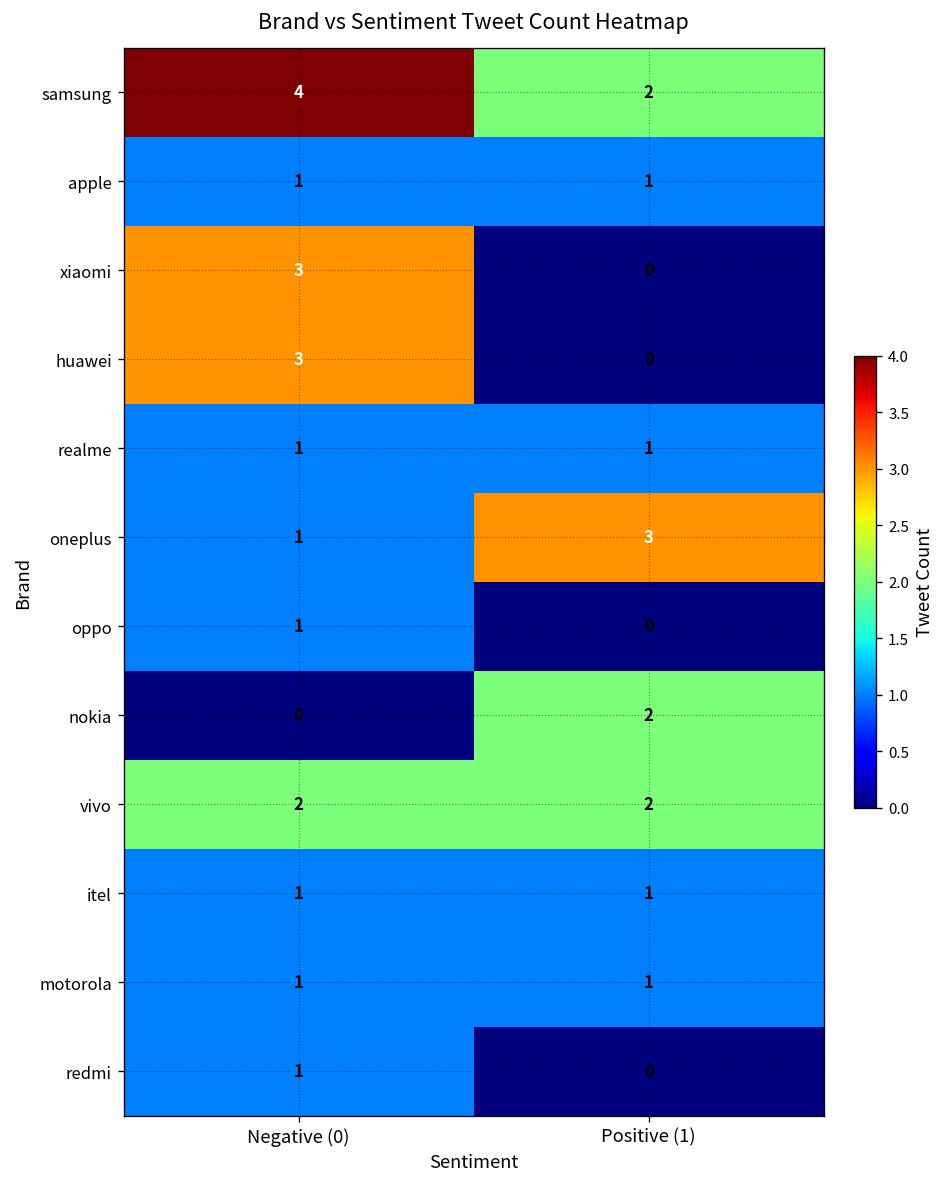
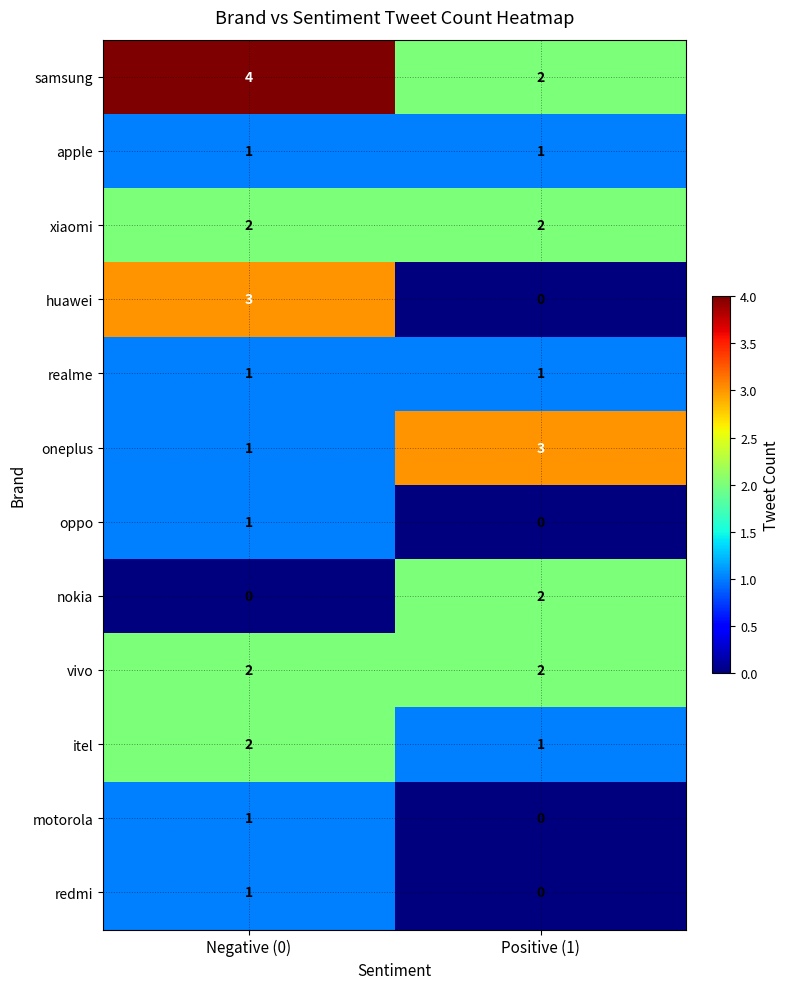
  {
    "samsung": {
      "Negative (0)": 4,
      "Positive (1)": 2
    },
    "apple": {
      "Negative (0)": 1,
      "Positive (1)": 1
    },
    "xiaomi": {
-     "Negative (0)": 3,
-     "Positive (1)": 0
+     "Negative (0)": 2,
+     "Positive (1)": 2
    },
    "huawei": {
      "Negative (0)": 3,
      "Positive (1)": 0
    },
    "realme": {
      "Negative (0)": 1,
      "Positive (1)": 1
    },
    "oneplus": {
      "Negative (0)": 1,
      "Positive (1)": 3
    },
    "oppo": {
      "Negative (0)": 1,
      "Positive (1)": 0
    },
    "nokia": {
      "Negative (0)": 0,
      "Positive (1)": 2
    },
    "vivo": {
      "Negative (0)": 2,
      "Positive (1)": 2
    },
    "itel": {
-     "Negative (0)": 1,
+     "Negative (0)": 2,
      "Positive (1)": 1
    },
    "motorola": {
      "Negative (0)": 1,
-     "Positive (1)": 1
+     "Positive (1)": 0
    },
    "redmi": {
      "Negative (0)": 1,
      "Positive (1)": 0
    }
  }
